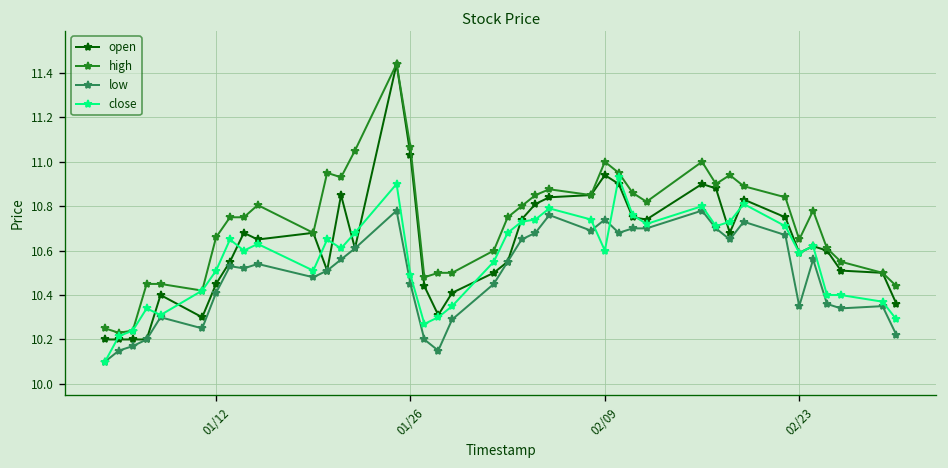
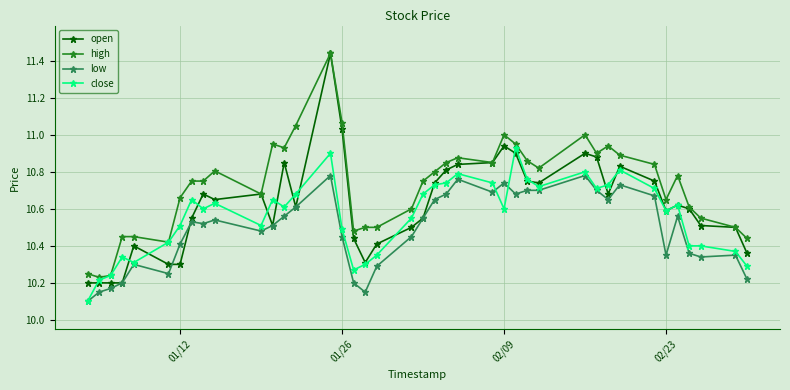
  {
    "open": {
-     "01/12": 10.45,
+     "01/12": 10.30,
      "01/26": 11.03,
      "02/09": 10.94
    },
    "close": {
      "01/12": 10.51,
      "01/26": 10.49,
      "02/09": 10.60
    }
  }
